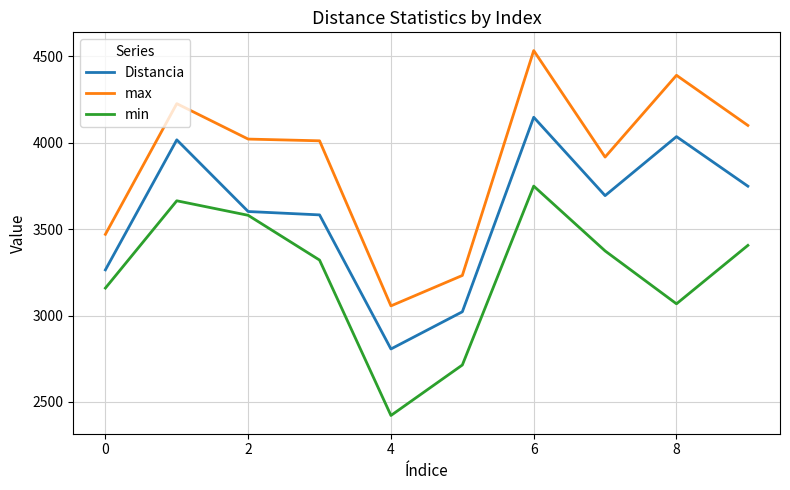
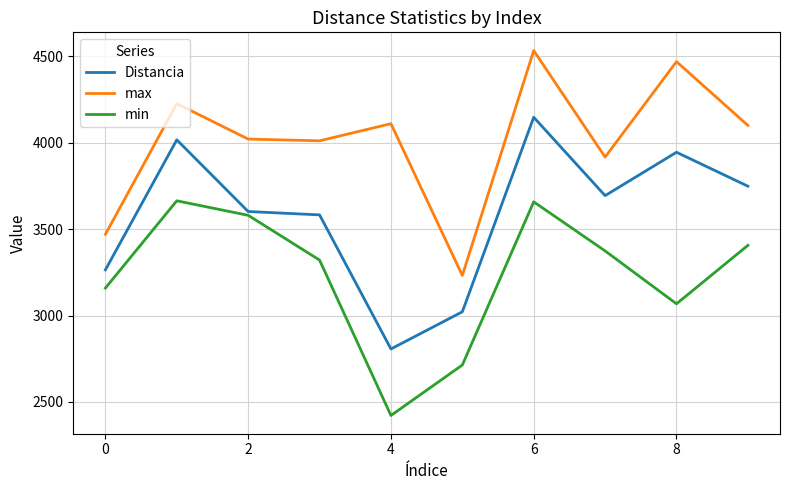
  {
    "Distancia": {
      "0": 3260,
      "2": 3600,
      "4": 2810,
      "6": 4150,
-     "8": 4040
+     "8": 3940
    },
    "max": {
      "0": 3470,
      "2": 4020,
-     "4": 3060,
+     "4": 4110,
      "6": 4530,
-     "8": 4390
+     "8": 4470
    },
    "min": {
      "0": 3160,
      "2": 3580,
      "4": 2420,
-     "6": 3750,
+     "6": 3660,
      "8": 3070
    }
  }
